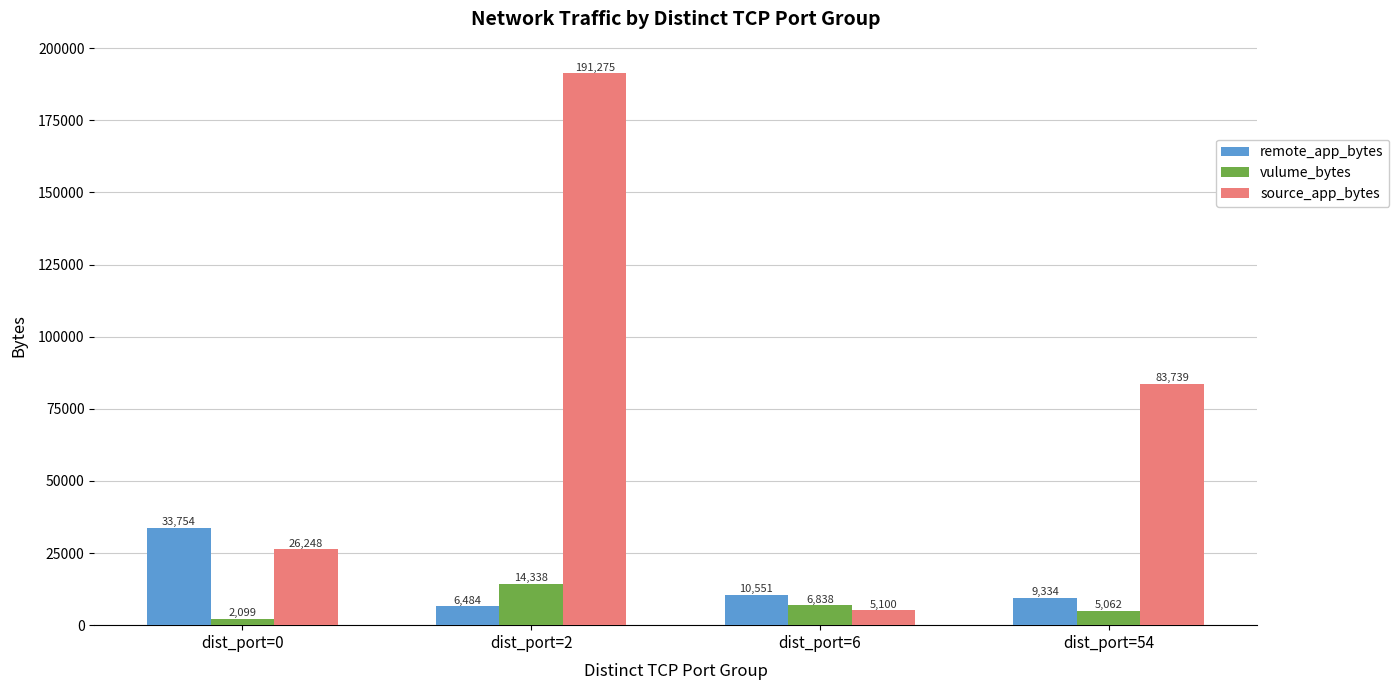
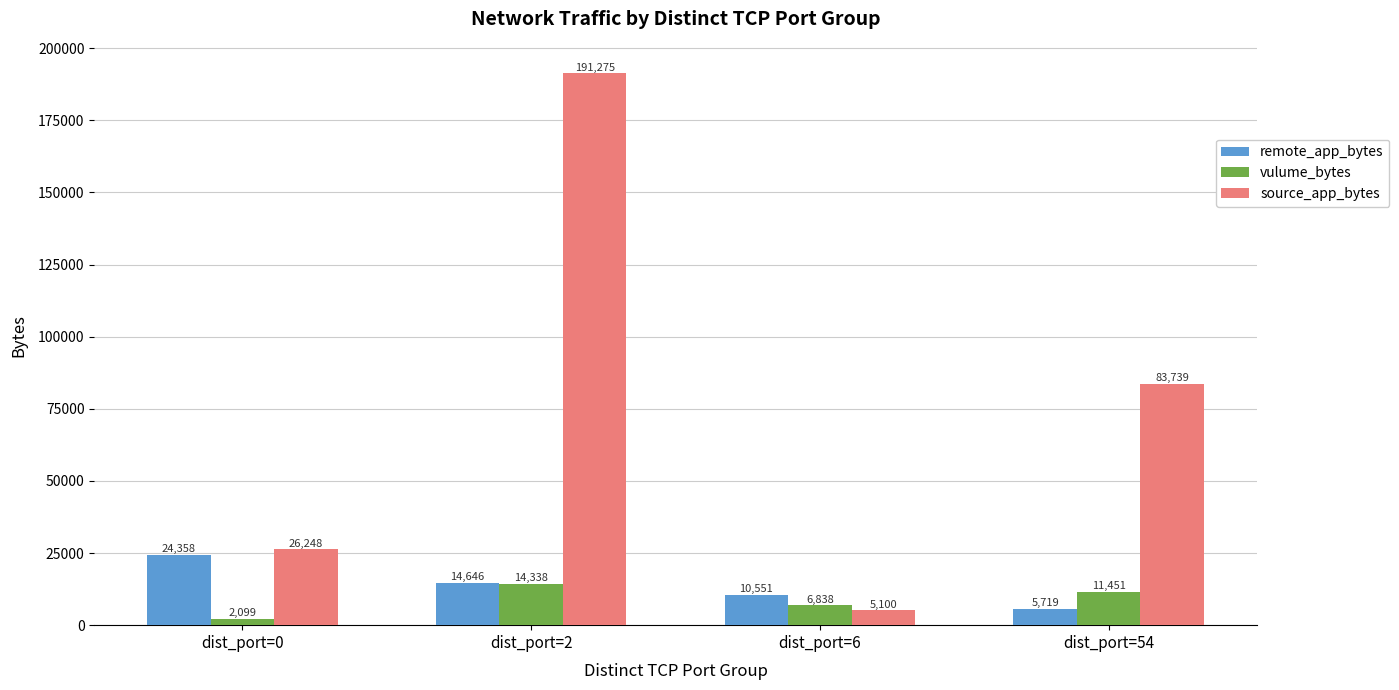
  {
    "remote_app_bytes": {
-     "dist_port=0": "33,754",
-     "dist_port=2": "6,484",
+     "dist_port=0": "24,358",
+     "dist_port=2": "14,646",
      "dist_port=6": "10,551",
-     "dist_port=54": "9,334"
+     "dist_port=54": "5,719"
    },
    "vulume_bytes": {
      "dist_port=0": "2,099",
      "dist_port=2": "14,338",
      "dist_port=6": "6,838",
-     "dist_port=54": "5,062"
+     "dist_port=54": "11,451"
    },
    "source_app_bytes": {
      "dist_port=0": "26,248",
      "dist_port=2": "191,275",
      "dist_port=6": "5,100",
      "dist_port=54": "83,739"
    }
  }
